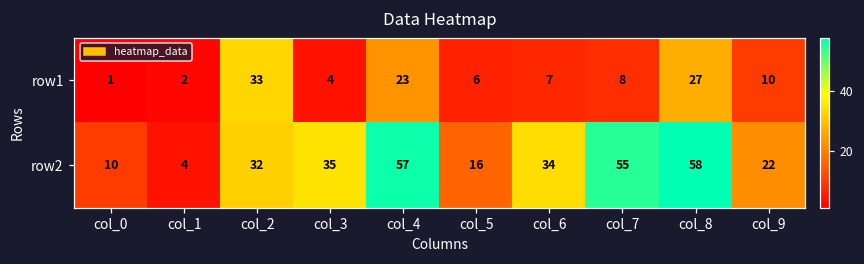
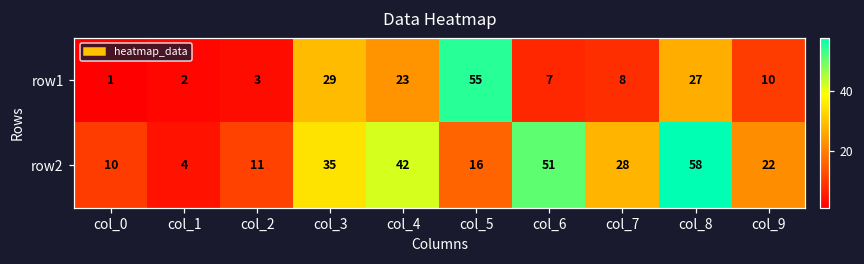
  {
    "row1": {
      "col_0": 1,
      "col_1": 2,
-     "col_2": 33,
-     "col_3": 4,
+     "col_2": 3,
+     "col_3": 29,
      "col_4": 23,
-     "col_5": 6,
+     "col_5": 55,
      "col_6": 7,
      "col_7": 8,
      "col_8": 27,
      "col_9": 10
    },
    "row2": {
      "col_0": 10,
      "col_1": 4,
-     "col_2": 32,
+     "col_2": 11,
      "col_3": 35,
-     "col_4": 57,
+     "col_4": 42,
      "col_5": 16,
-     "col_6": 34,
-     "col_7": 55,
+     "col_6": 51,
+     "col_7": 28,
      "col_8": 58,
      "col_9": 22
    }
  }
